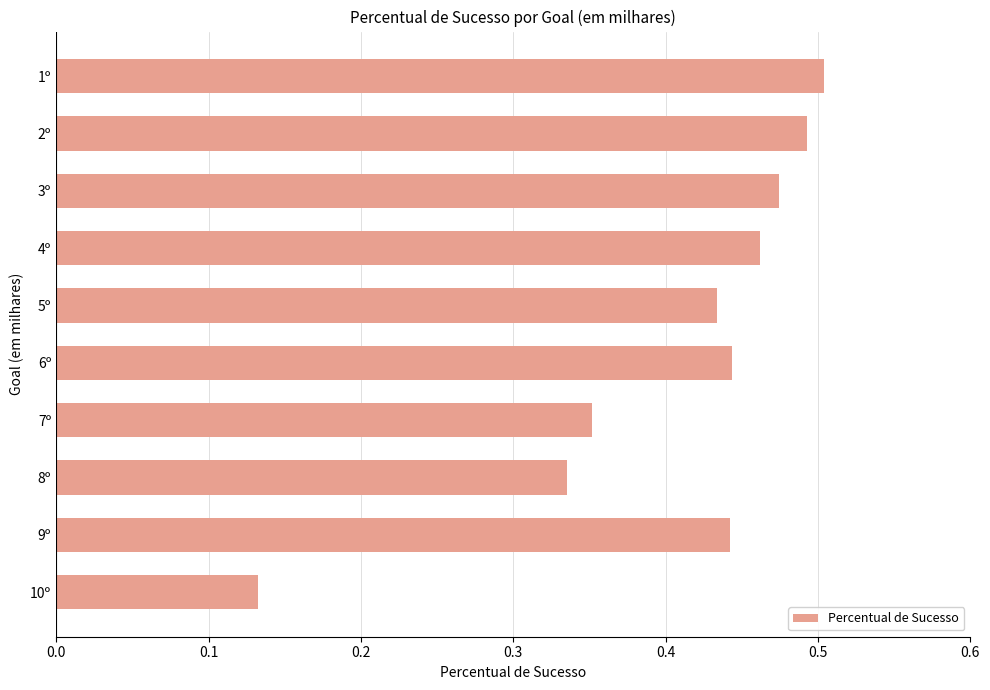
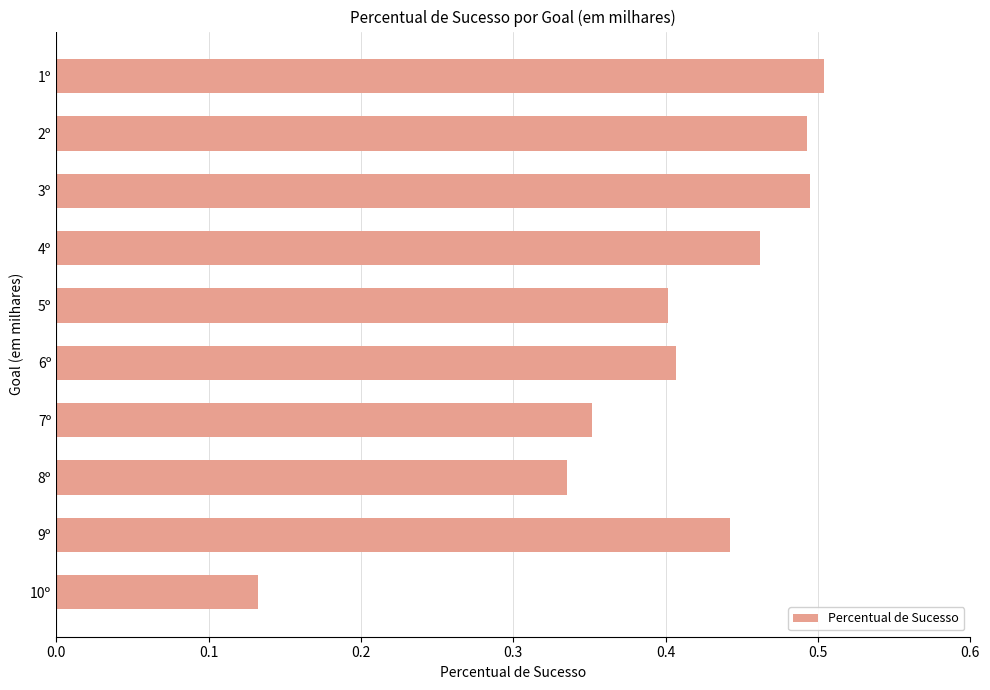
  {
    "1º": 0.504,
    "2º": 0.493,
-   "3º": 0.475,
+   "3º": 0.495,
    "4º": 0.462,
-   "5º": 0.434,
-   "6º": 0.444,
+   "5º": 0.402,
+   "6º": 0.407,
    "7º": 0.352,
    "8º": 0.335,
    "9º": 0.442,
    "10º": 0.132
  }
